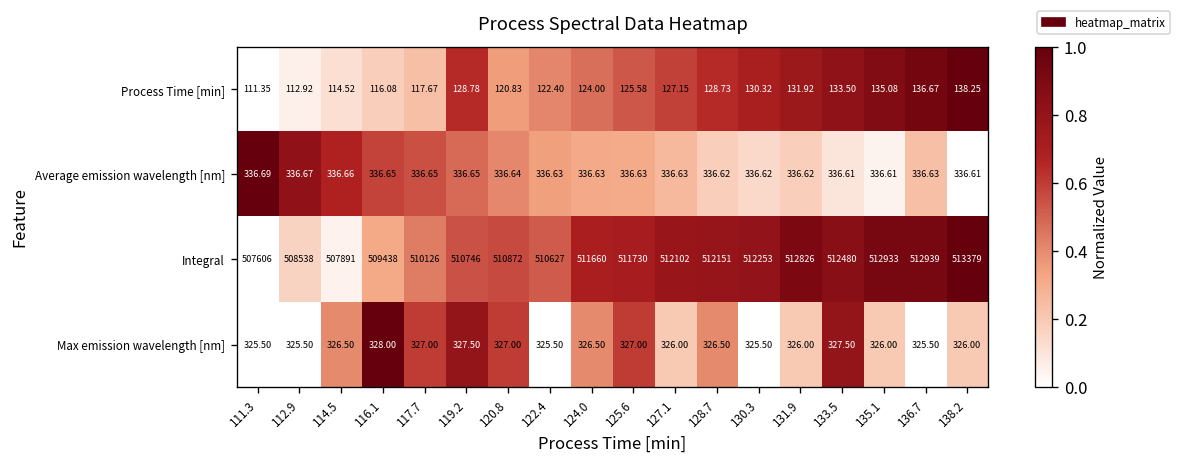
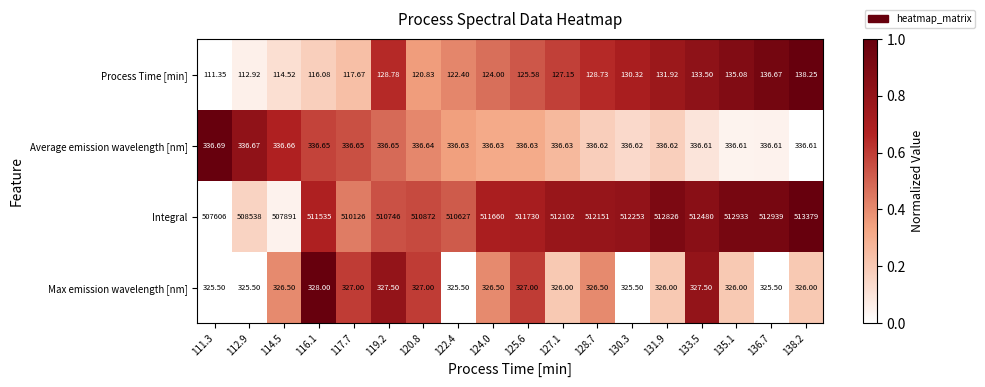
  {
    "Process Time [min]": {
      "111.3": 111.35,
      "112.9": 112.92,
      "114.5": 114.52,
      "116.1": 116.08,
      "117.7": 117.67,
      "119.2": 128.78,
      "120.8": 120.83,
      "122.4": 122.40,
      "124.0": 124.00,
      "125.6": 125.58,
      "127.1": 127.15,
      "128.7": 128.73,
      "130.3": 130.32,
      "131.9": 131.92,
      "133.5": 133.50,
      "135.1": 135.08,
      "136.7": 136.67,
      "138.2": 138.25
    },
    "Average emission wavelength [nm]": {
      "111.3": 336.69,
      "112.9": 336.67,
      "114.5": 336.66,
      "116.1": 336.65,
      "117.7": 336.65,
      "119.2": 336.65,
      "120.8": 336.64,
      "122.4": 336.63,
      "124.0": 336.63,
      "125.6": 336.63,
      "127.1": 336.63,
      "128.7": 336.62,
      "130.3": 336.62,
      "131.9": 336.62,
      "133.5": 336.61,
      "135.1": 336.61,
-     "136.7": 336.63,
+     "136.7": 336.61,
      "138.2": 336.61
    },
    "Integral": {
      "111.3": 507606,
      "112.9": 508538,
      "114.5": 507891,
-     "116.1": 509438,
+     "116.1": 511535,
      "117.7": 510126,
      "119.2": 510746,
      "120.8": 510872,
      "122.4": 510627,
      "124.0": 511660,
      "125.6": 511730,
      "127.1": 512102,
      "128.7": 512151,
      "130.3": 512253,
      "131.9": 512826,
      "133.5": 512480,
      "135.1": 512933,
      "136.7": 512939,
      "138.2": 513379
    },
    "Max emission wavelength [nm]": {
      "111.3": 325.50,
      "112.9": 325.50,
      "114.5": 326.50,
      "116.1": 328.00,
      "117.7": 327.00,
      "119.2": 327.50,
      "120.8": 327.00,
      "122.4": 325.50,
      "124.0": 326.50,
      "125.6": 327.00,
      "127.1": 326.00,
      "128.7": 326.50,
      "130.3": 325.50,
      "131.9": 326.00,
      "133.5": 327.50,
      "135.1": 326.00,
      "136.7": 325.50,
      "138.2": 326.00
    }
  }
